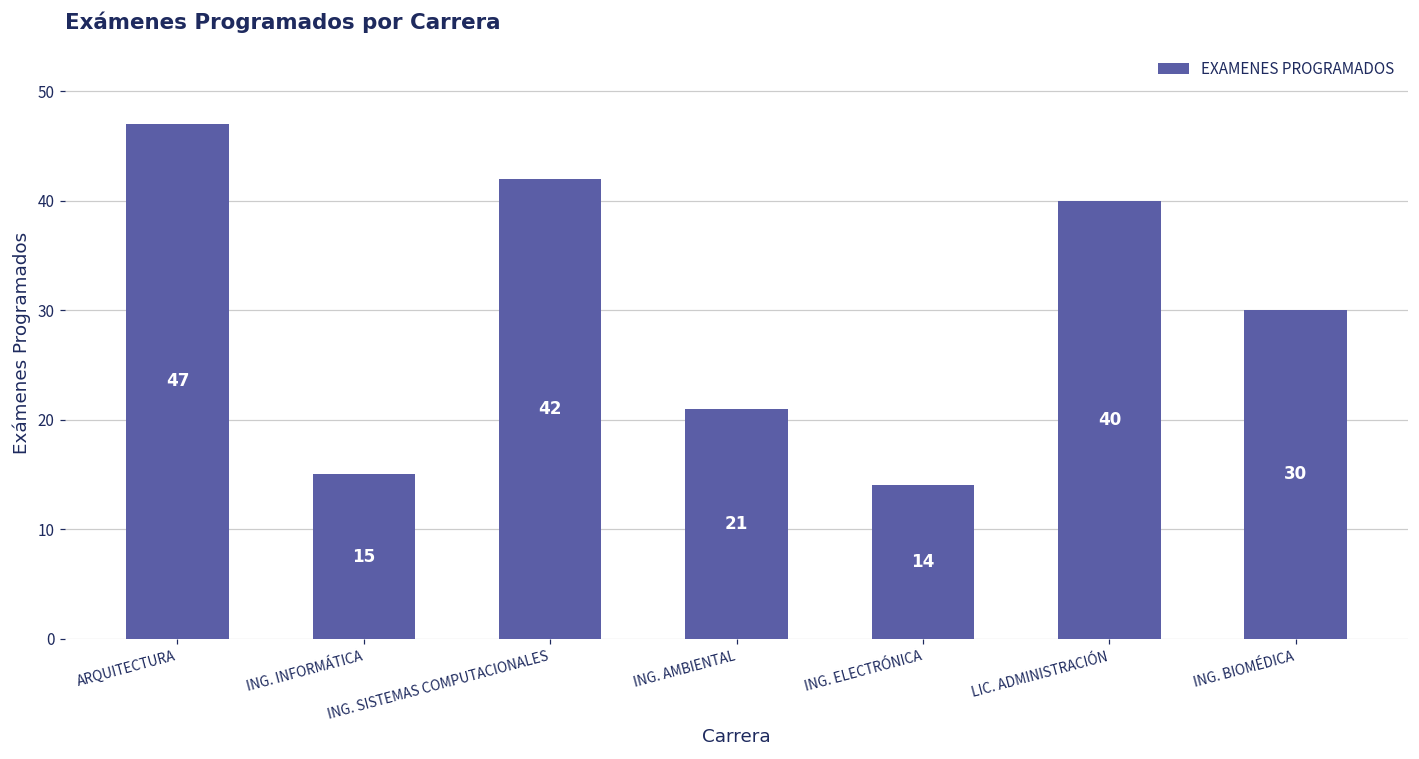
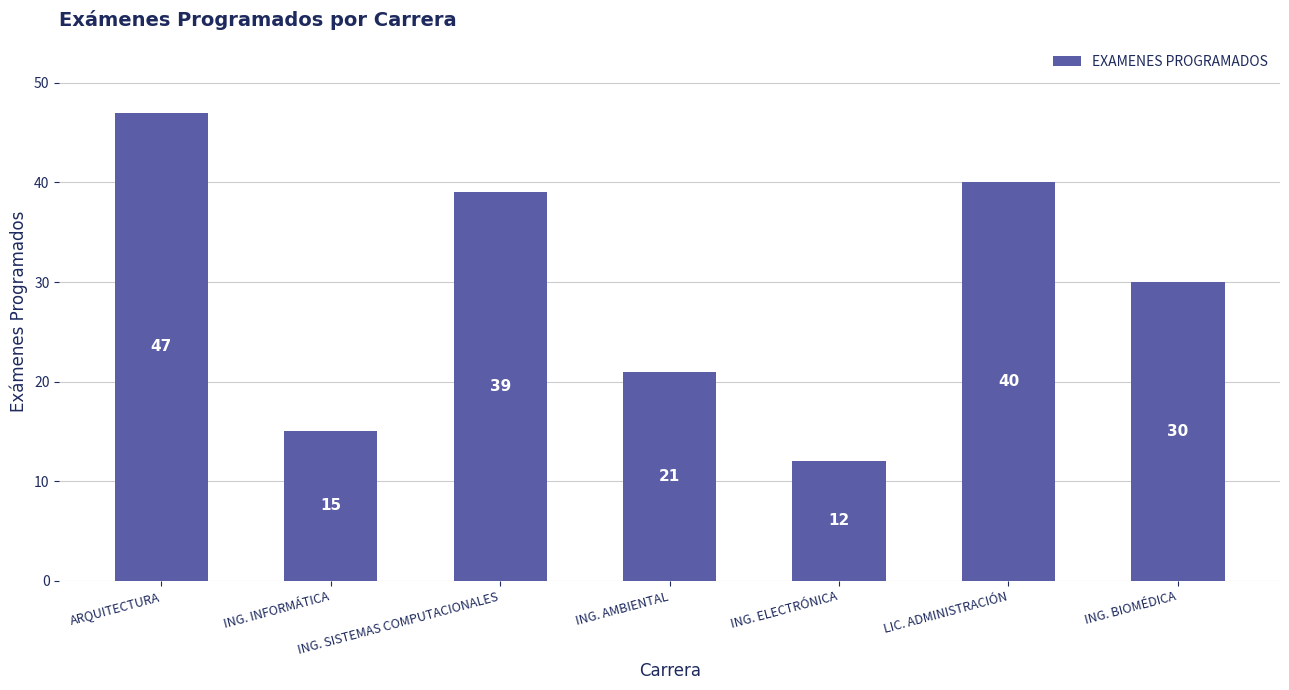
  {
    "ARQUITECTURA": 47,
    "ING. INFORMÁTICA": 15,
-   "ING. SISTEMAS COMPUTACIONALES": 42,
+   "ING. SISTEMAS COMPUTACIONALES": 39,
    "ING. AMBIENTAL": 21,
-   "ING. ELECTRÓNICA": 14,
+   "ING. ELECTRÓNICA": 12,
    "LIC. ADMINISTRACIÓN": 40,
    "ING. BIOMÉDICA": 30
  }
